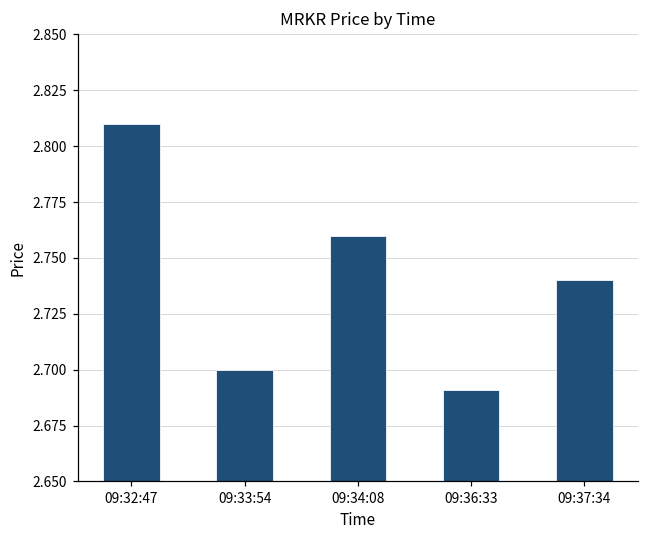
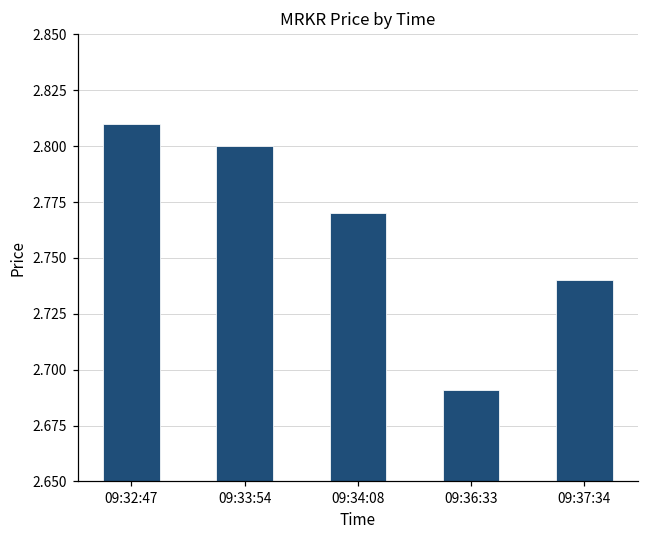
  {
    "09:32:47": 2.81,
-   "09:33:54": 2.7,
-   "09:34:08": 2.76,
+   "09:33:54": 2.8,
+   "09:34:08": 2.77,
    "09:36:33": 2.69,
    "09:37:34": 2.74
  }
